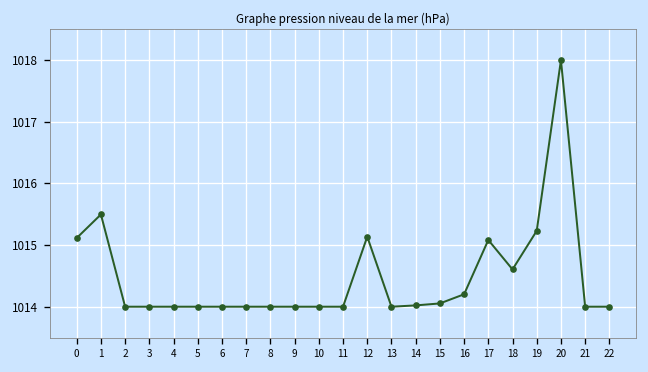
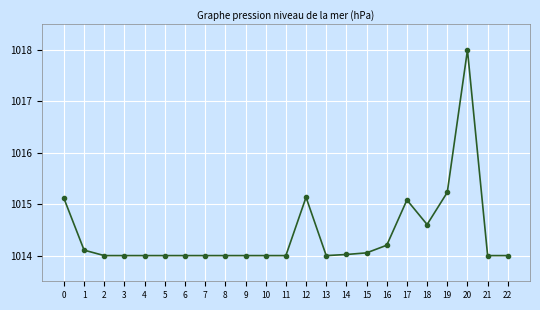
  {
    "0": 1015.1,
-   "1": 1015.5,
+   "1": 1014.1,
    "2": 1014.0,
    "3": 1014.0,
    "4": 1014.0,
    "5": 1014.0,
    "6": 1014.0,
    "7": 1014.0,
    "8": 1014.0,
    "9": 1014.0,
    "10": 1014.0,
    "11": 1014.0,
    "12": 1015.1,
    "13": 1014.0,
    "14": 1014.0,
    "15": 1014.1,
    "16": 1014.2,
    "17": 1015.1,
    "18": 1014.6,
    "19": 1015.2,
    "20": 1018.0,
    "21": 1014.0,
    "22": 1014.0
  }
